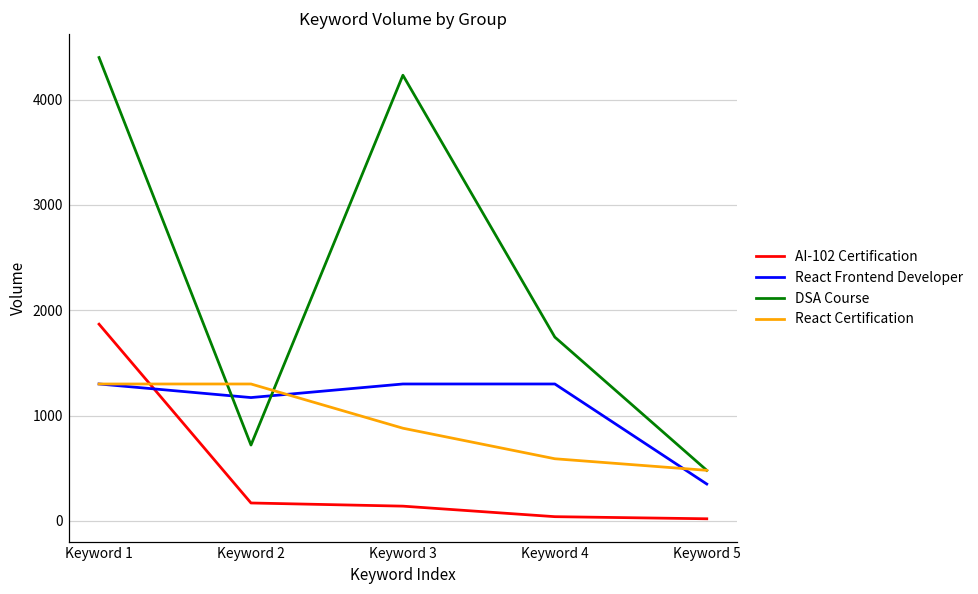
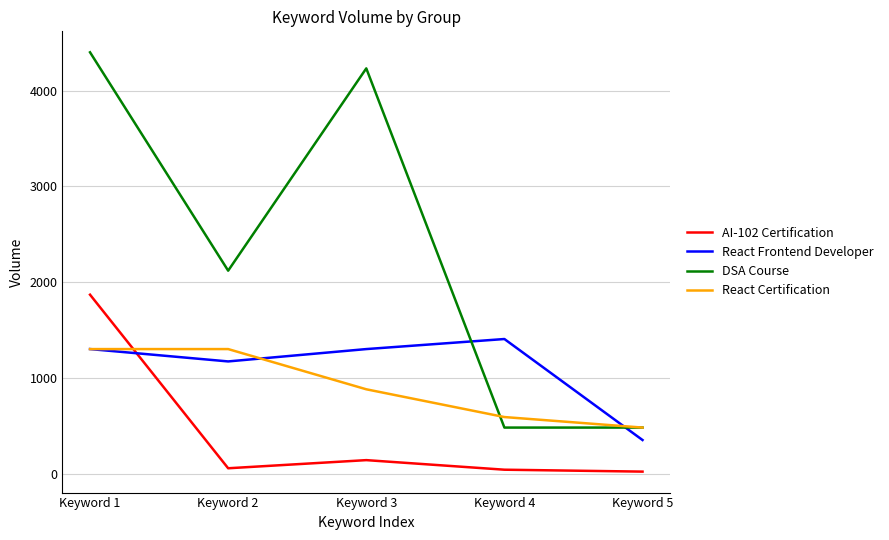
  {
    "AI-102 Certification": {
      "Keyword 1": 1900,
-     "Keyword 2": 200,
+     "Keyword 2": 100,
      "Keyword 3": 100,
      "Keyword 4": 0,
      "Keyword 5": 0
    },
    "React Frontend Developer": {
      "Keyword 2": 1200,
      "Keyword 3": 1300,
-     "Keyword 4": 1300,
+     "Keyword 4": 1400,
      "Keyword 5": 400
    },
    "DSA Course": {
      "Keyword 1": 4400,
-     "Keyword 2": 700,
+     "Keyword 2": 2100,
      "Keyword 3": 4200,
-     "Keyword 4": 1700
+     "Keyword 4": 500
    },
    "React Certification": {
      "Keyword 2": 1300,
      "Keyword 3": 900,
      "Keyword 4": 600
    }
  }
